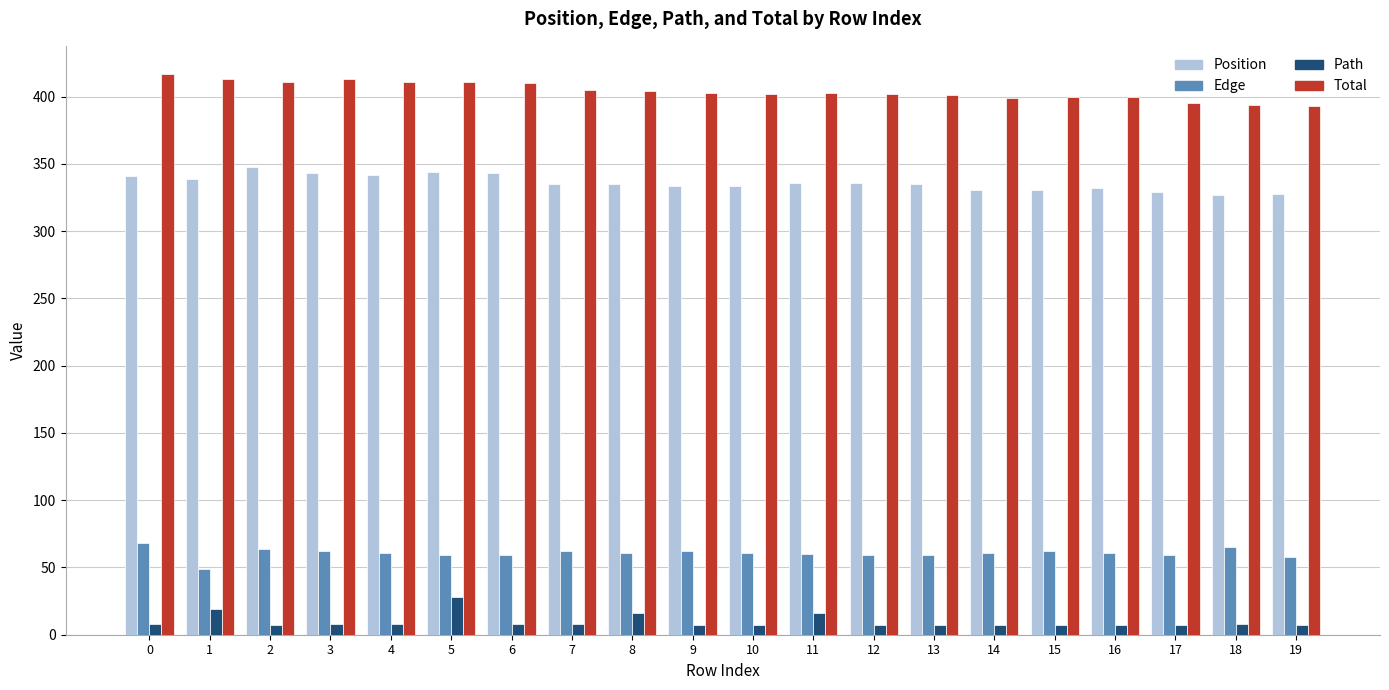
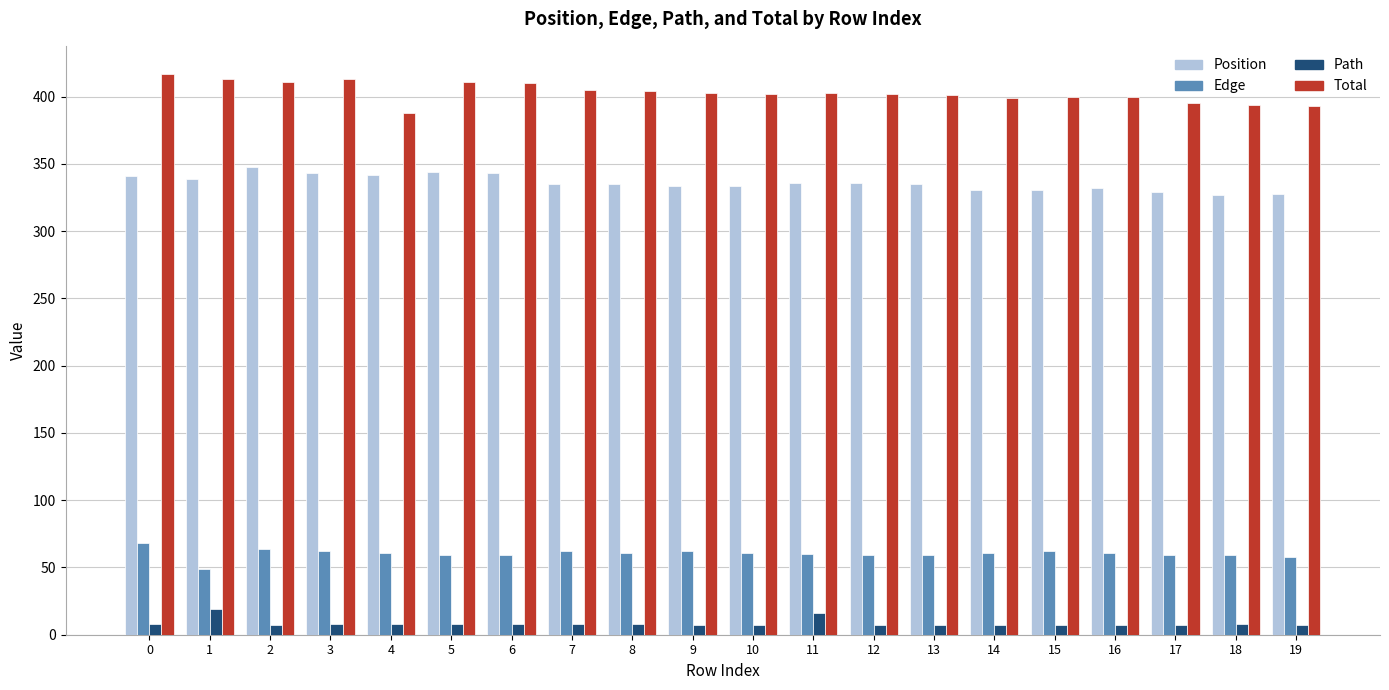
  {
    "Position": {
      "0": 341,
      "1": 339,
      "2": 348,
      "3": 343,
      "4": 342,
      "5": 344,
      "6": 343,
      "7": 335,
      "8": 335,
      "9": 334,
      "10": 334,
      "11": 336,
      "12": 336,
      "13": 335,
      "14": 331,
      "15": 331,
      "16": 332,
      "17": 329,
      "18": 327,
      "19": 328
    },
    "Edge": {
      "0": 68,
      "1": 49,
      "2": 64,
      "3": 62,
      "4": 61,
      "5": 59,
      "6": 59,
      "7": 62,
      "8": 61,
      "9": 62,
      "10": 61,
      "11": 60,
      "12": 59,
      "13": 59,
      "14": 61,
      "15": 62,
      "16": 61,
      "17": 59,
-     "18": 65,
+     "18": 59,
      "19": 58
    },
    "Path": {
      "0": 8,
      "1": 19,
      "2": 7,
      "3": 8,
      "4": 8,
-     "5": 28,
+     "5": 8,
      "6": 8,
      "7": 8,
-     "8": 16,
+     "8": 8,
      "9": 7,
      "10": 7,
      "11": 16,
      "12": 7,
      "13": 7,
      "14": 7,
      "15": 7,
      "16": 7,
      "17": 7,
      "18": 8,
      "19": 7
    },
    "Total": {
      "0": 417,
      "1": 413,
      "2": 411,
      "3": 413,
-     "4": 411,
+     "4": 388,
      "5": 411,
      "6": 410,
      "7": 405,
      "8": 404,
      "9": 403,
      "10": 402,
      "11": 403,
      "12": 402,
      "13": 401,
      "14": 399,
      "15": 400,
      "16": 400,
      "17": 395,
      "18": 394,
      "19": 393
    }
  }
